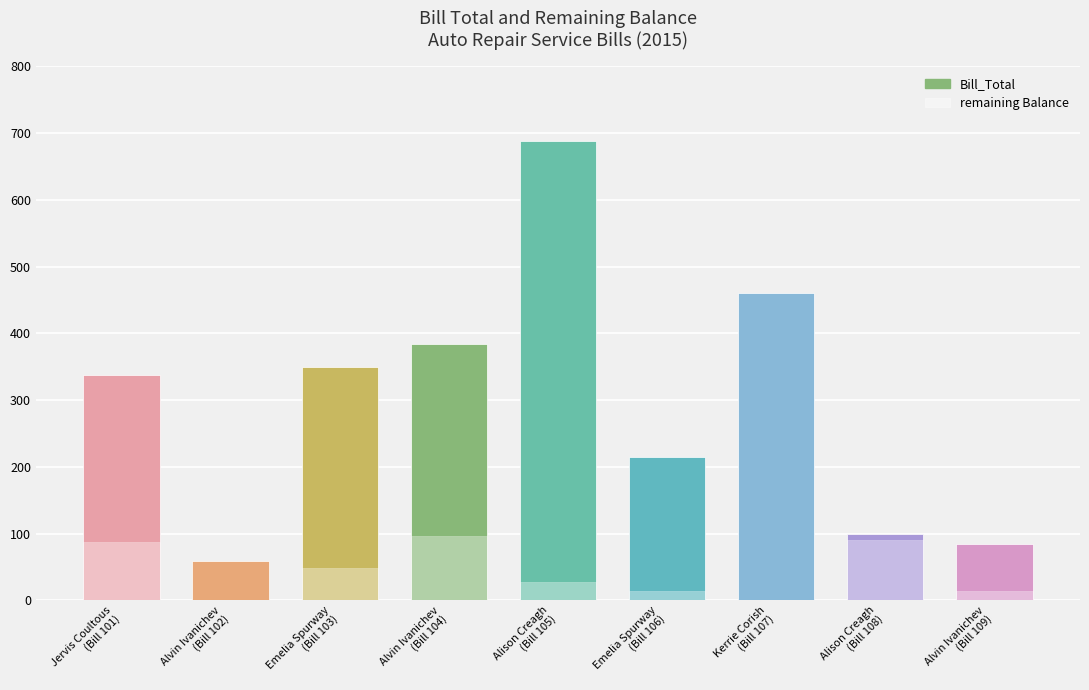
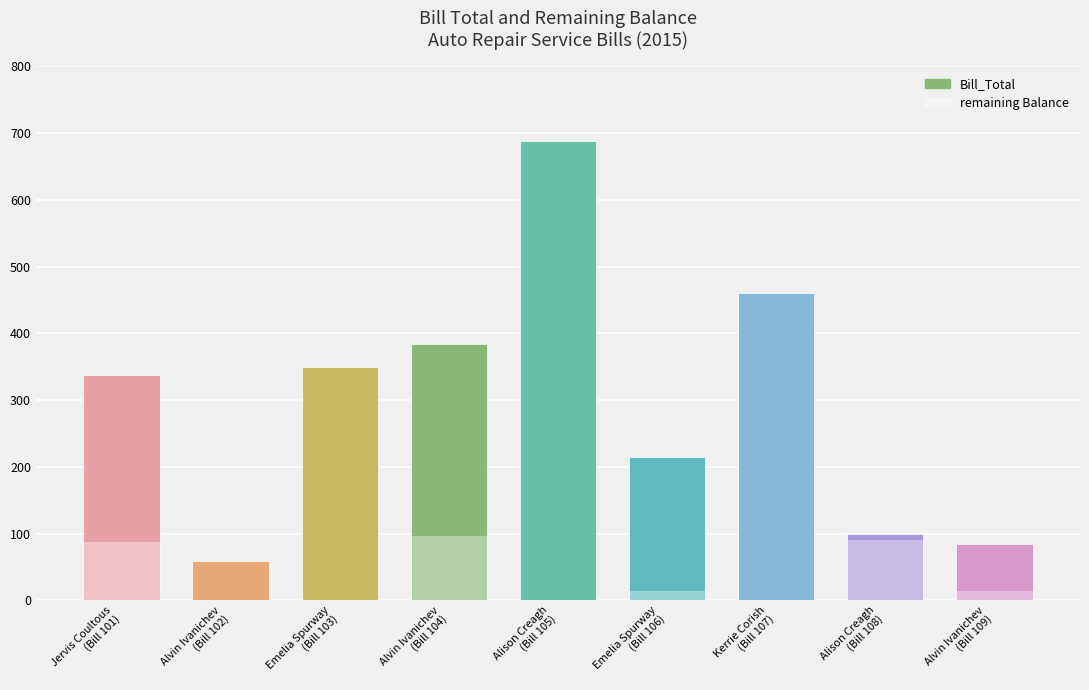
  {
    "remaining Balance": {
      "Alvin Ivanichev (Bill 102)": 0,
-     "Emelia Spurway (Bill 103)": 50,
-     "Alison Creagh (Bill 105)": 30,
+     "Emelia Spurway (Bill 103)": 0,
+     "Alison Creagh (Bill 105)": 0,
      "Kerrie Corish (Bill 107)": 0
    }
  }
